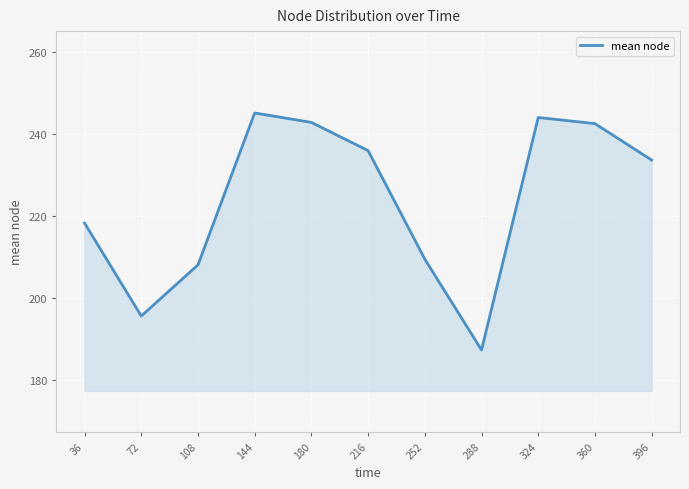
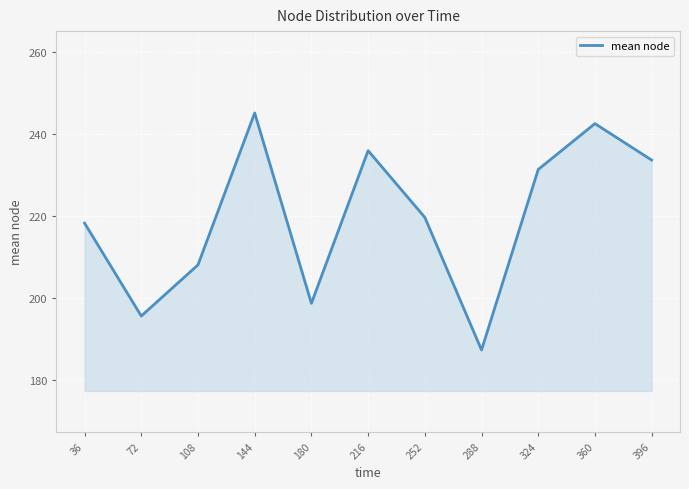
  {
    "36": 218,
    "72": 196,
    "108": 208,
    "144": 245,
-   "180": 243,
+   "180": 199,
    "216": 236,
-   "252": 210,
+   "252": 220,
    "288": 187,
-   "324": 244,
+   "324": 231,
    "360": 243,
    "396": 234
  }
